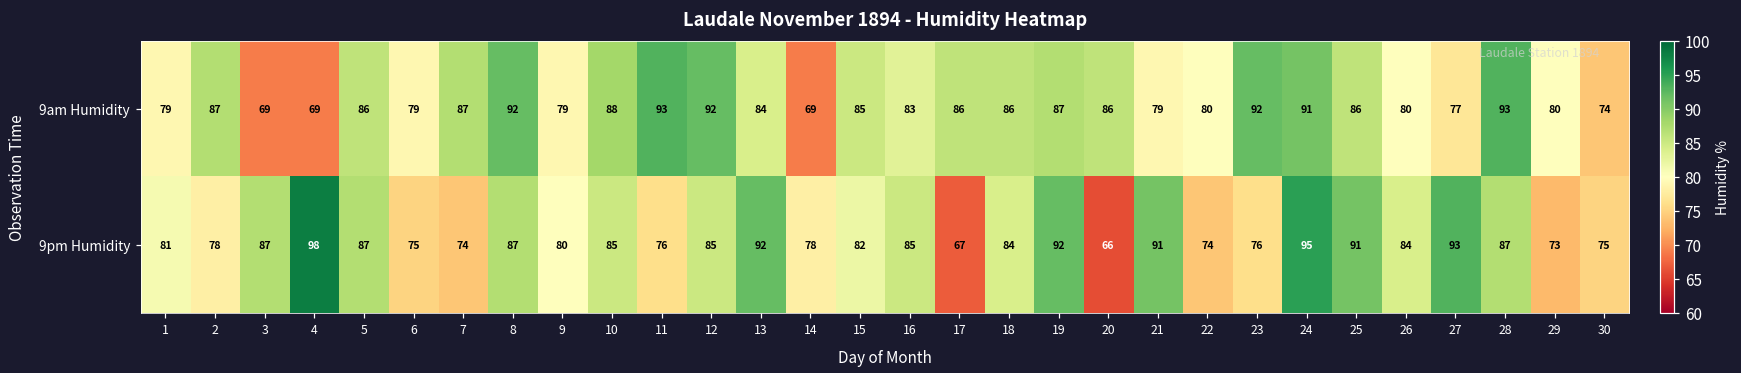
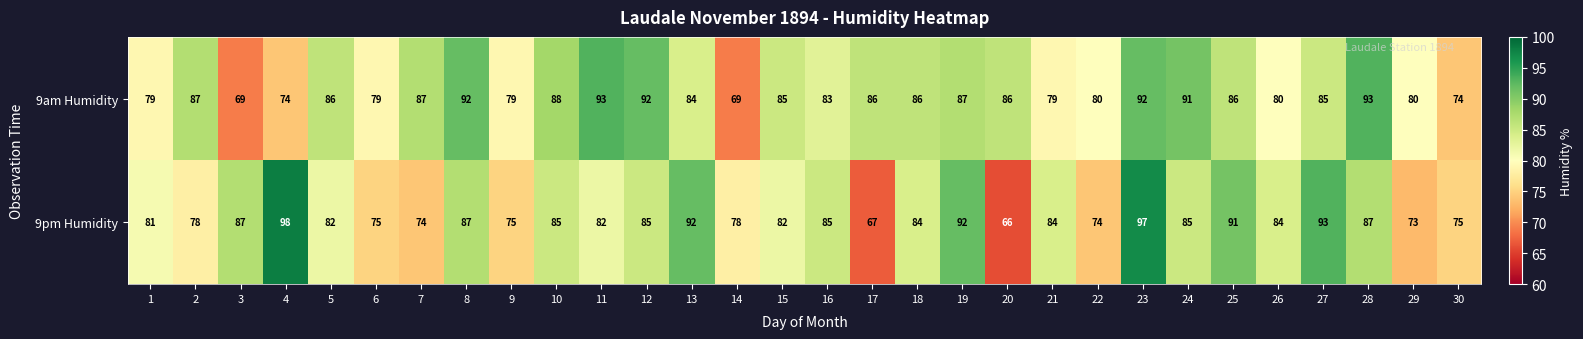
  {
    "9am Humidity": {
      "1": 79,
      "2": 87,
      "3": 69,
-     "4": 69,
+     "4": 74,
      "5": 86,
      "6": 79,
      "7": 87,
      "8": 92,
      "9": 79,
      "10": 88,
      "11": 93,
      "12": 92,
      "13": 84,
      "14": 69,
      "15": 85,
      "16": 83,
      "17": 86,
      "18": 86,
      "19": 87,
      "20": 86,
      "21": 79,
      "22": 80,
      "23": 92,
      "24": 91,
      "25": 86,
      "26": 80,
-     "27": 77,
+     "27": 85,
      "28": 93,
      "30": 74
    },
    "9pm Humidity": {
      "1": 81,
      "2": 78,
      "3": 87,
      "4": 98,
-     "5": 87,
+     "5": 82,
      "6": 75,
      "7": 74,
      "8": 87,
-     "9": 80,
+     "9": 75,
      "10": 85,
-     "11": 76,
+     "11": 82,
      "12": 85,
      "13": 92,
      "14": 78,
      "15": 82,
      "16": 85,
      "17": 67,
      "18": 84,
      "19": 92,
      "20": 66,
-     "21": 91,
+     "21": 84,
      "22": 74,
-     "23": 76,
-     "24": 95,
+     "23": 97,
+     "24": 85,
      "25": 91,
      "26": 84,
      "27": 93,
      "28": 87,
      "29": 73,
      "30": 75
    }
  }
